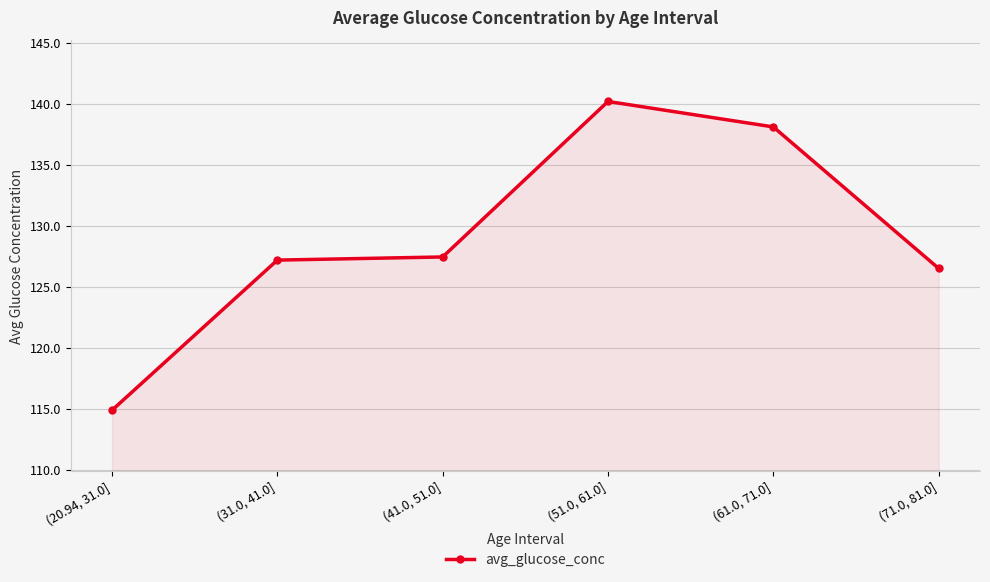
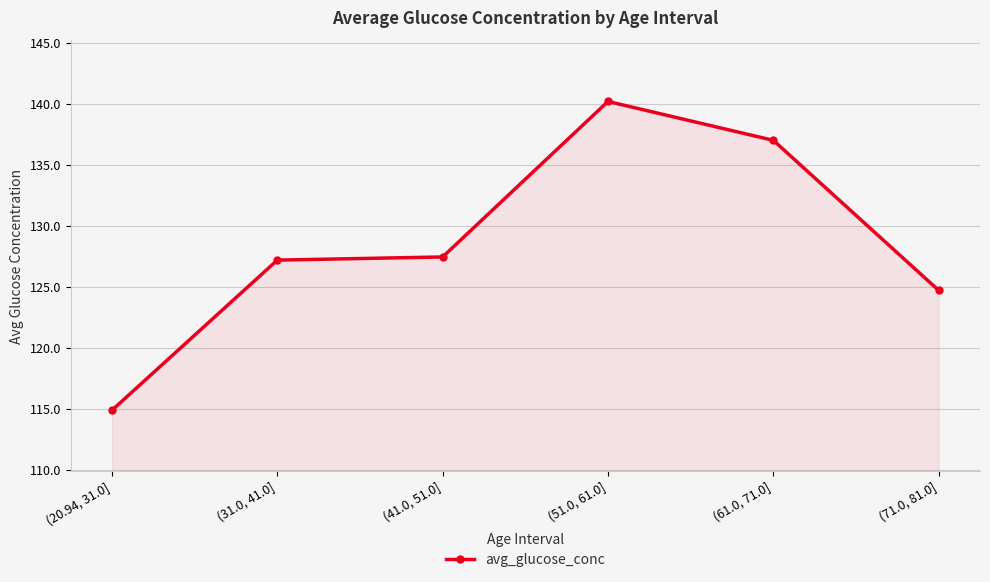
  {
    "(20.94, 31.0]": 114.9,
    "(31.0, 41.0]": 127.2,
    "(41.0, 51.0]": 127.4,
    "(51.0, 61.0]": 140.2,
-   "(61.0, 71.0]": 138.1,
-   "(71.0, 81.0]": 126.5
+   "(61.0, 71.0]": 137.0,
+   "(71.0, 81.0]": 124.7
  }
